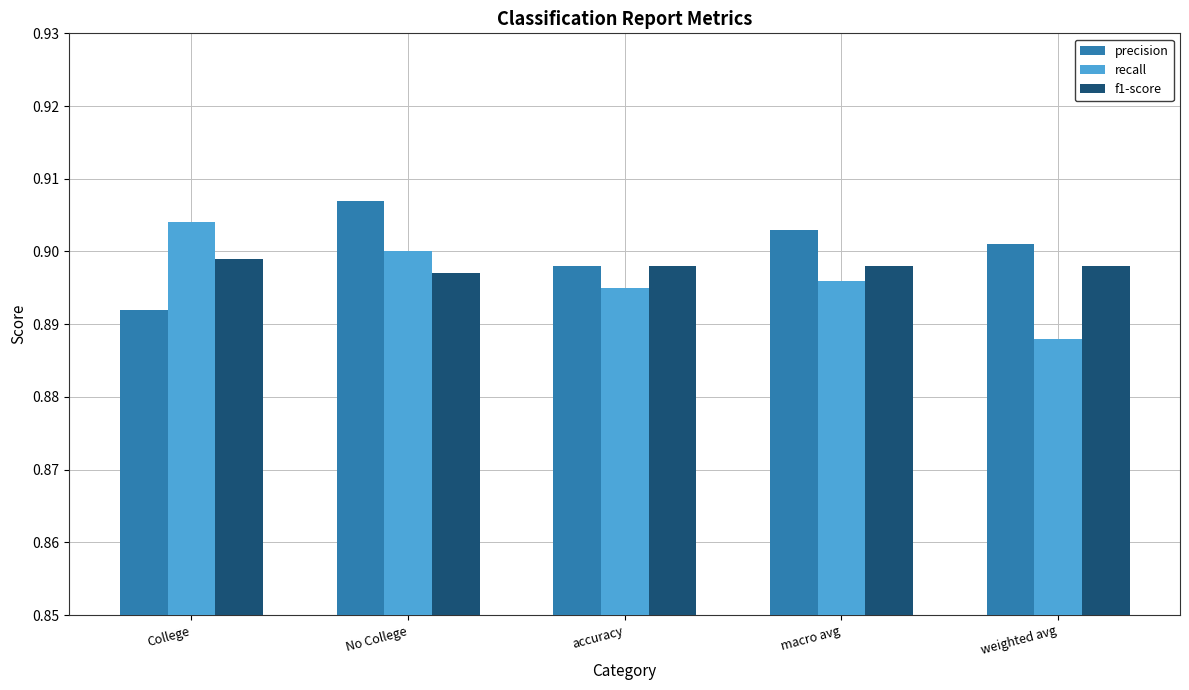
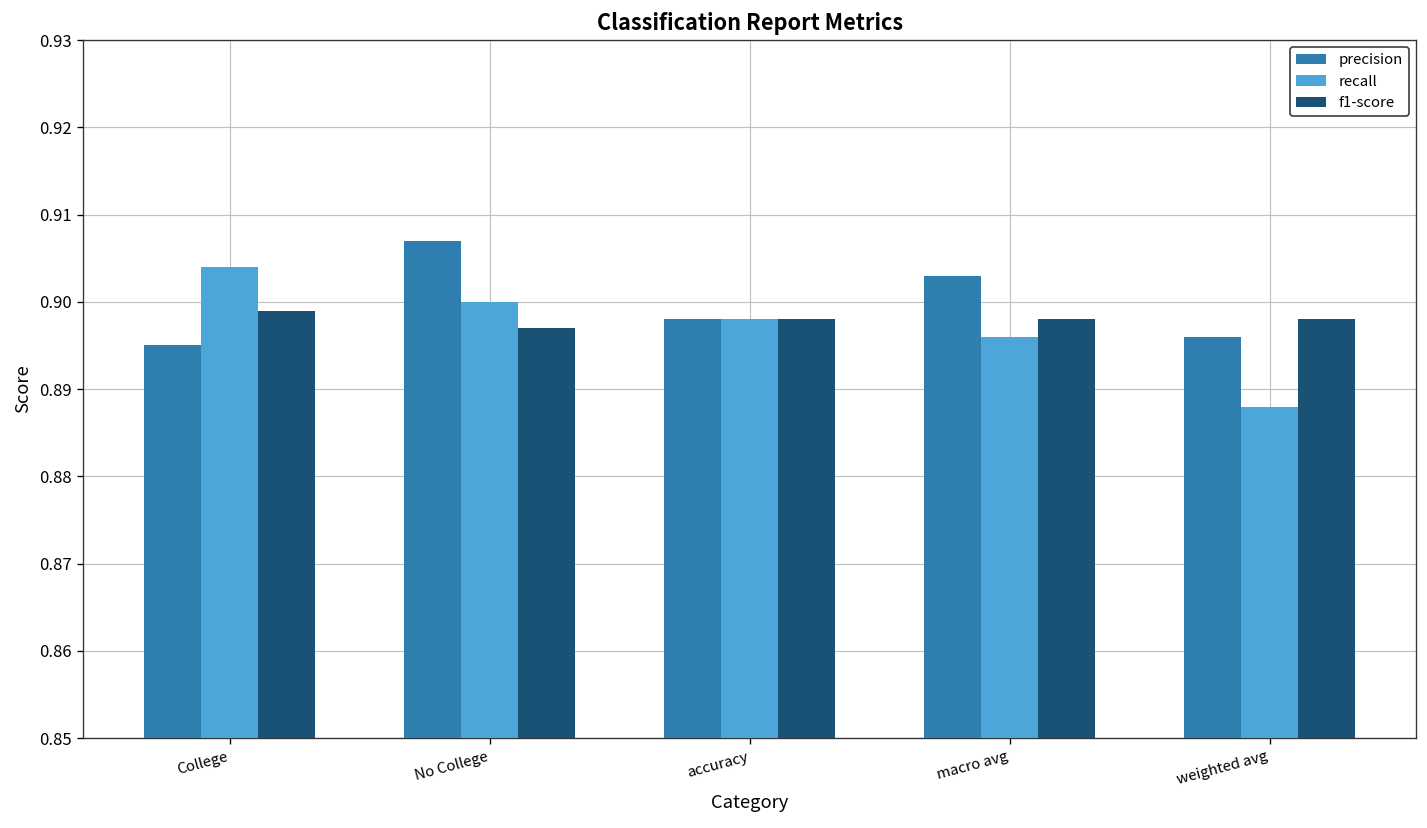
  {
    "precision": {
-     "College": 0.892,
+     "College": 0.895,
      "No College": 0.907,
      "accuracy": 0.898,
      "macro avg": 0.903,
-     "weighted avg": 0.901
+     "weighted avg": 0.896
    },
    "recall": {
      "College": 0.904,
      "No College": 0.900,
-     "accuracy": 0.895,
+     "accuracy": 0.898,
      "macro avg": 0.896,
      "weighted avg": 0.888
    },
    "f1-score": {
      "College": 0.899,
      "No College": 0.897,
      "accuracy": 0.898,
      "macro avg": 0.898,
      "weighted avg": 0.898
    }
  }
